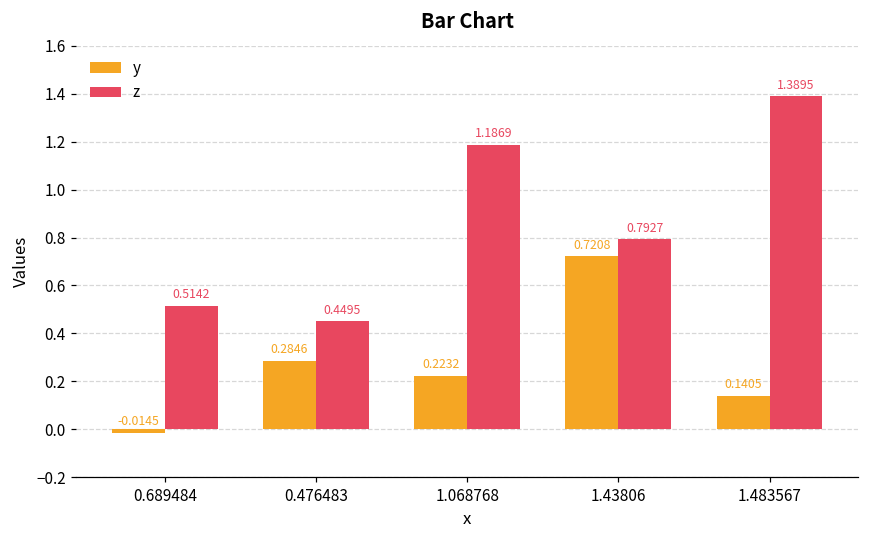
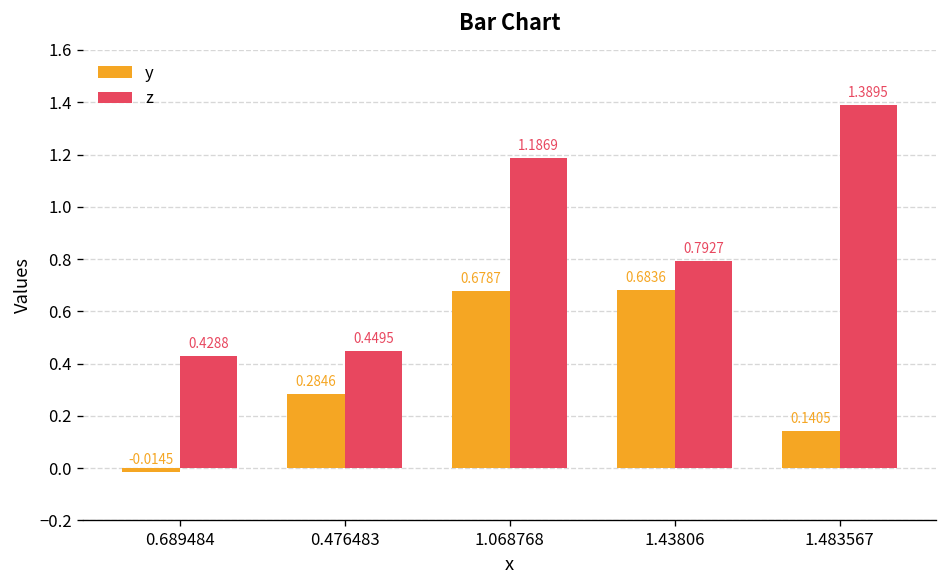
  {
    "y": {
      "0.689484": -0.0145,
      "0.476483": 0.2846,
-     "1.068768": 0.2232,
-     "1.43806": 0.7208,
+     "1.068768": 0.6787,
+     "1.43806": 0.6836,
      "1.483567": 0.1405
    },
    "z": {
-     "0.689484": 0.5142,
+     "0.689484": 0.4288,
      "0.476483": 0.4495,
      "1.068768": 1.1869,
      "1.43806": 0.7927,
      "1.483567": 1.3895
    }
  }
